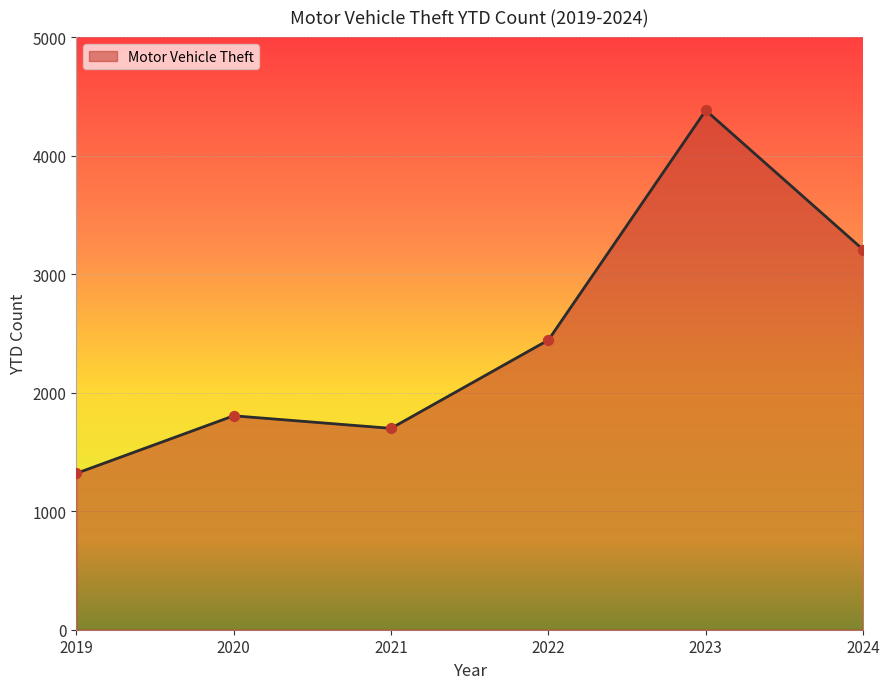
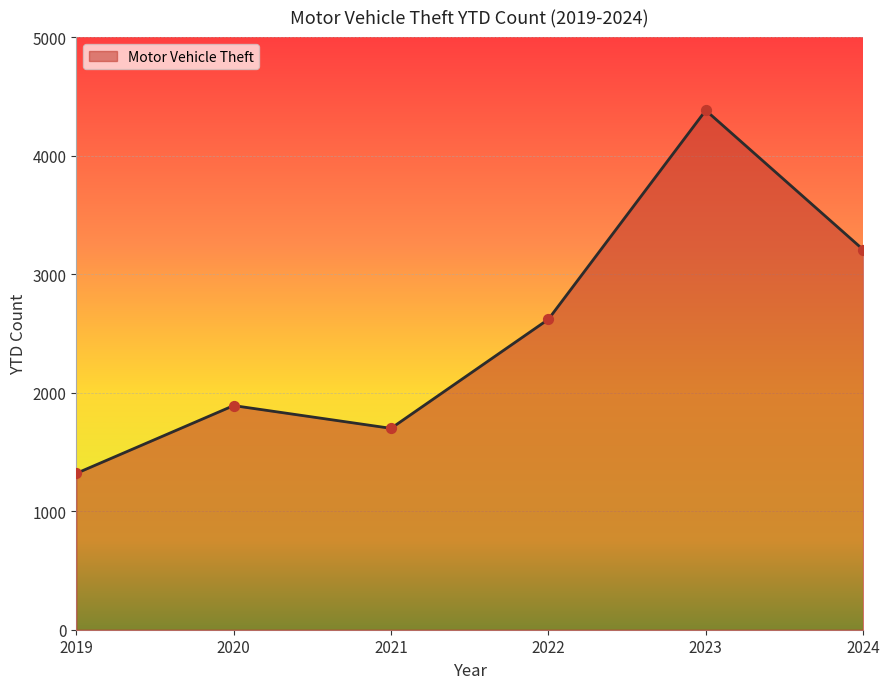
  {
    "2019": 1320,
-   "2020": 1810,
+   "2020": 1890,
    "2021": 1700,
-   "2022": 2440,
+   "2022": 2620,
    "2023": 4380,
    "2024": 3210
  }
